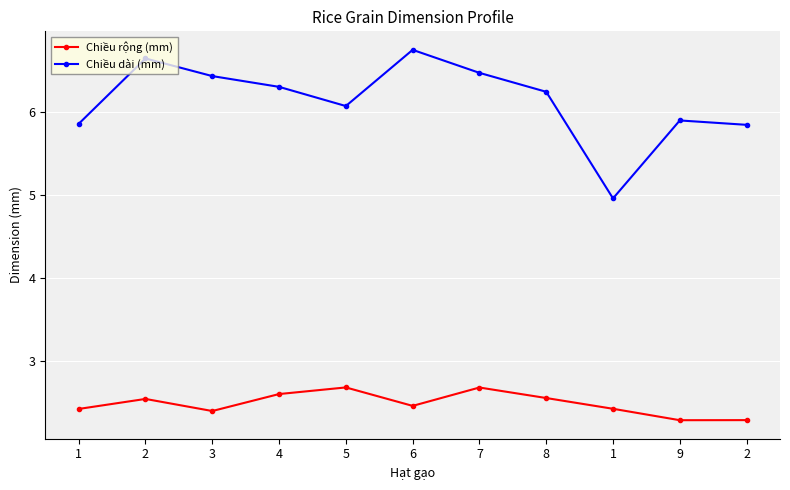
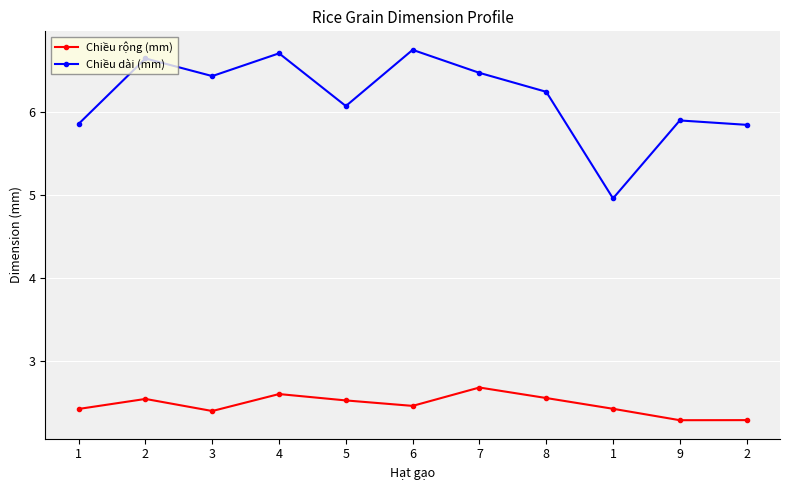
  {
    "Chiều rộng (mm)": {
      "3": 2.4,
      "4": 2.6,
-     "5": 2.7,
+     "5": 2.5,
      "6": 2.5,
      "7": 2.7,
      "8": 2.5,
      "9": 2.3
    },
    "Chiều dài (mm)": {
      "3": 6.4,
-     "4": 6.3,
+     "4": 6.7,
      "5": 6.1,
      "6": 6.8,
      "7": 6.5,
      "8": 6.2,
      "9": 5.9
    }
  }
